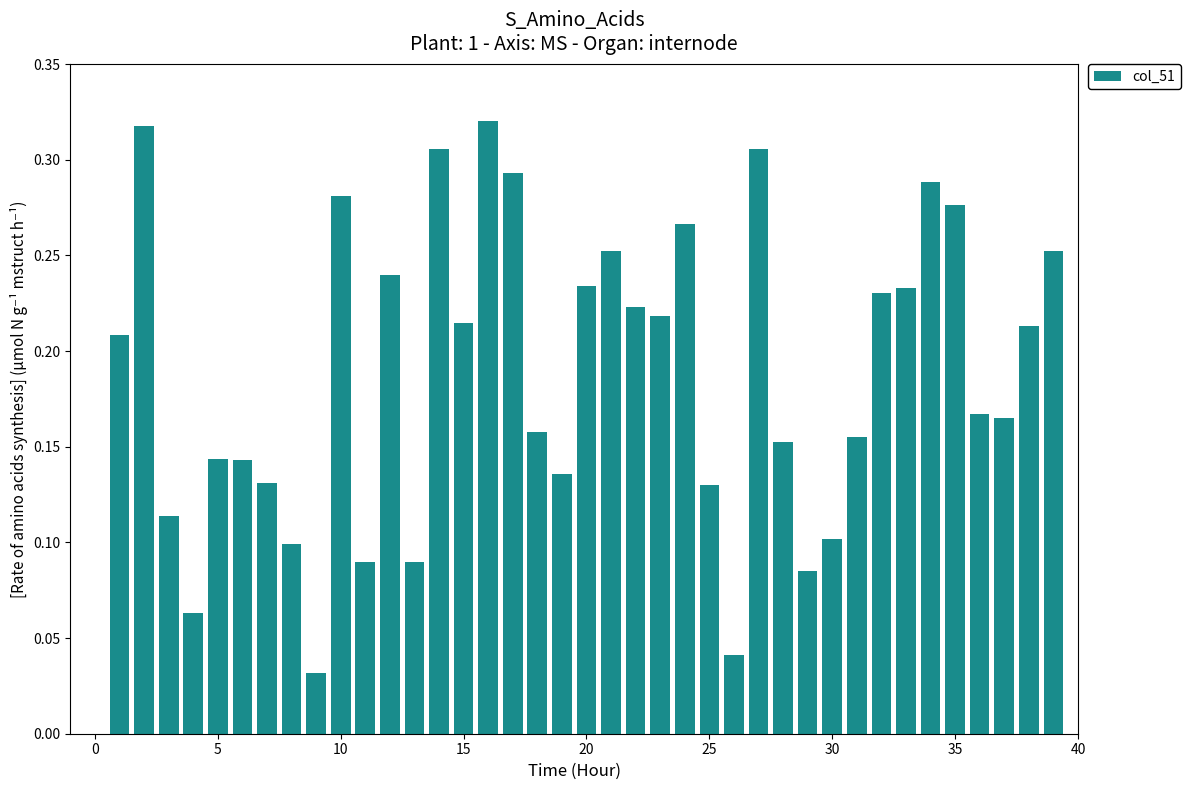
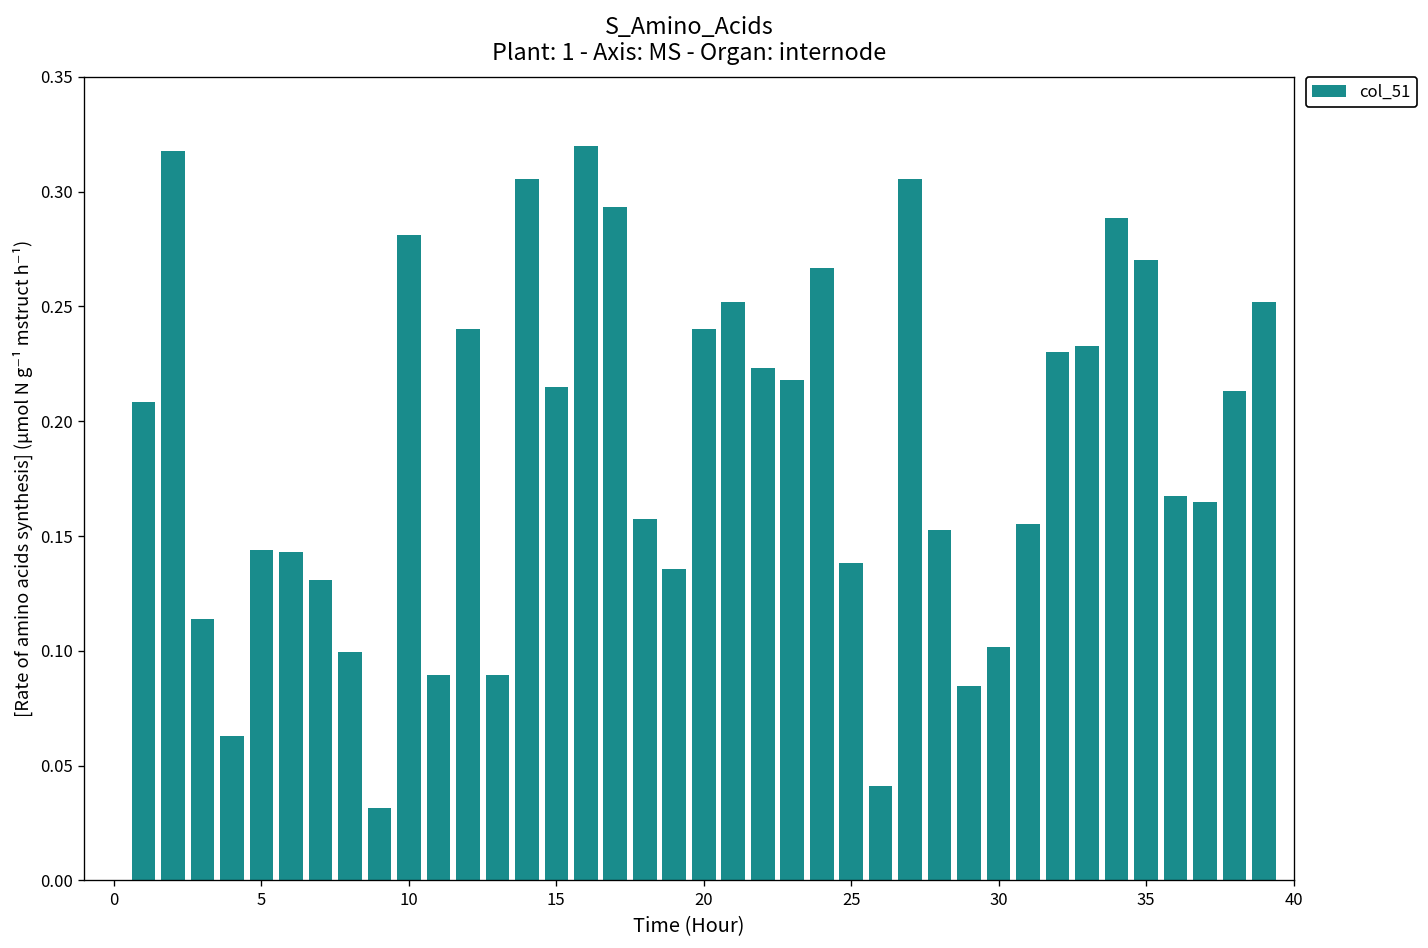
  {
    "0": 0.000,
    "5": 0.144,
    "10": 0.281,
    "15": 0.215,
-   "20": 0.234,
-   "25": 0.130,
+   "20": 0.240,
+   "25": 0.138,
    "30": 0.102,
-   "35": 0.276
+   "35": 0.270
  }
